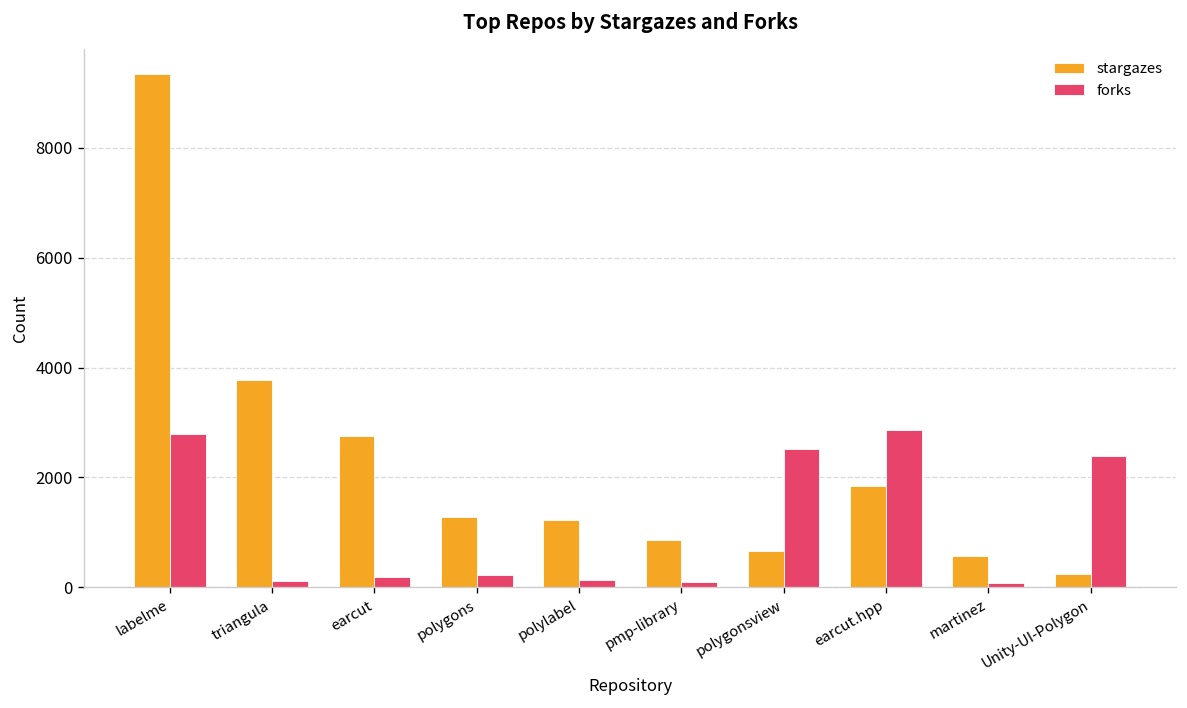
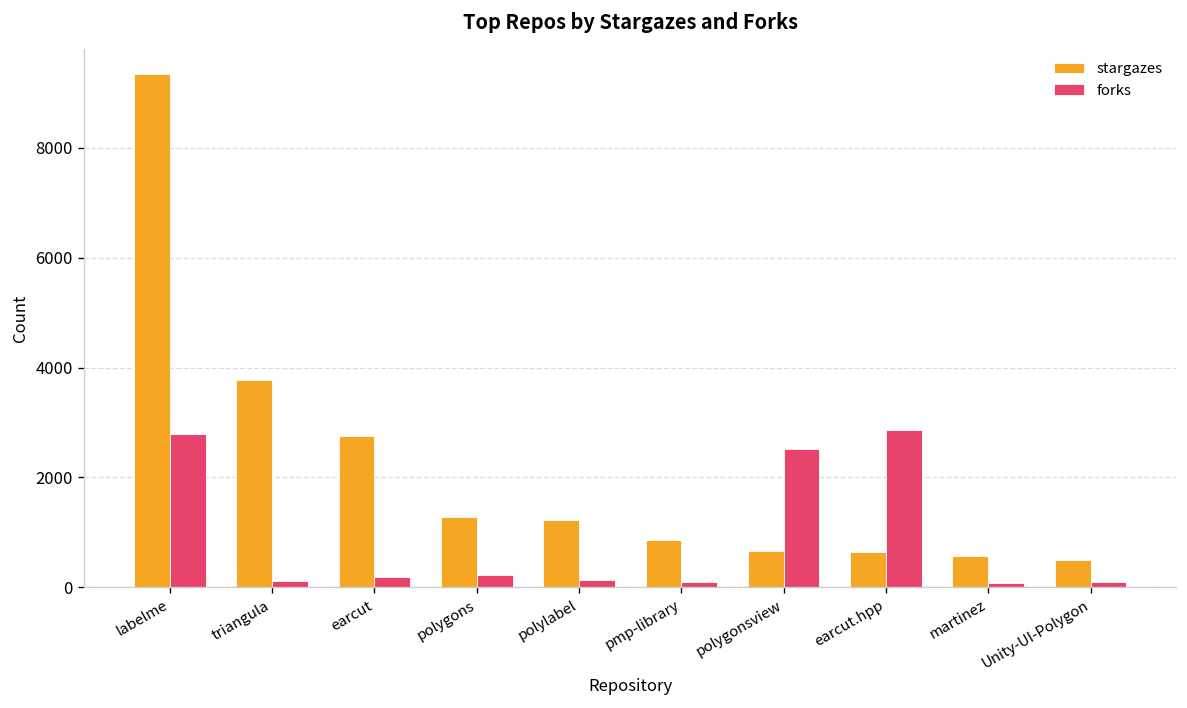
  {
    "stargazes": {
      "labelme": 9300,
      "triangula": 3800,
      "earcut": 2800,
      "polygons": 1300,
      "polylabel": 1200,
      "pmp-library": 900,
      "polygonsview": 700,
-     "earcut.hpp": 1800,
+     "earcut.hpp": 600,
      "martinez": 600,
-     "Unity-UI-Polygon": 200
+     "Unity-UI-Polygon": 500
    },
    "forks": {
      "labelme": 2800,
      "triangula": 100,
      "earcut": 200,
      "polygons": 200,
      "polylabel": 100,
      "pmp-library": 100,
      "polygonsview": 2500,
      "earcut.hpp": 2900,
      "martinez": 100,
-     "Unity-UI-Polygon": 2400
+     "Unity-UI-Polygon": 100
    }
  }
